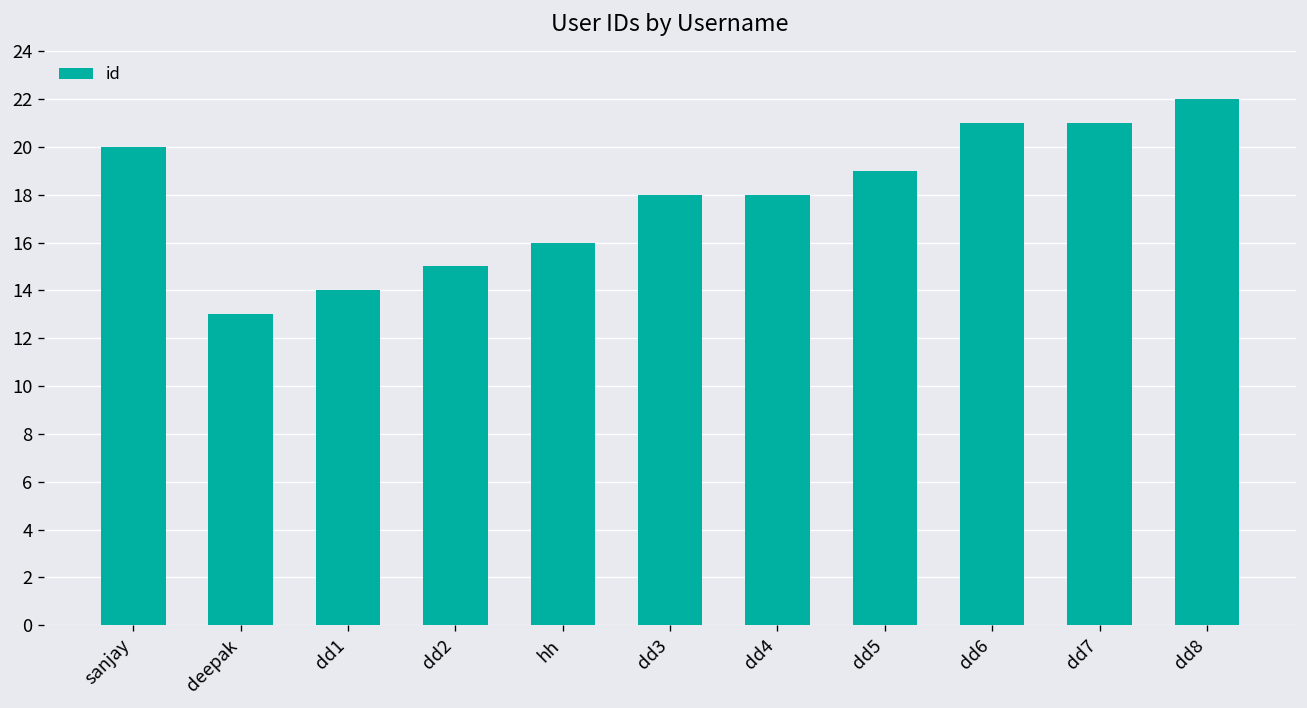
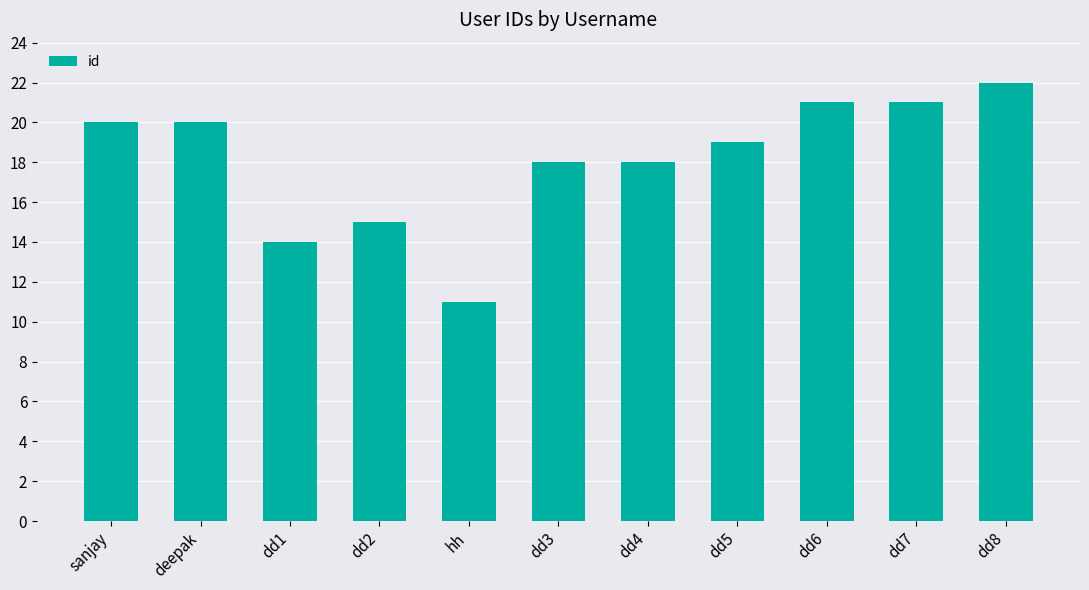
  {
    "sanjay": 20,
-   "deepak": 13,
+   "deepak": 20,
    "dd1": 14,
    "dd2": 15,
-   "hh": 16,
+   "hh": 11,
    "dd3": 18,
    "dd4": 18,
    "dd5": 19,
    "dd6": 21,
    "dd7": 21,
    "dd8": 22
  }
